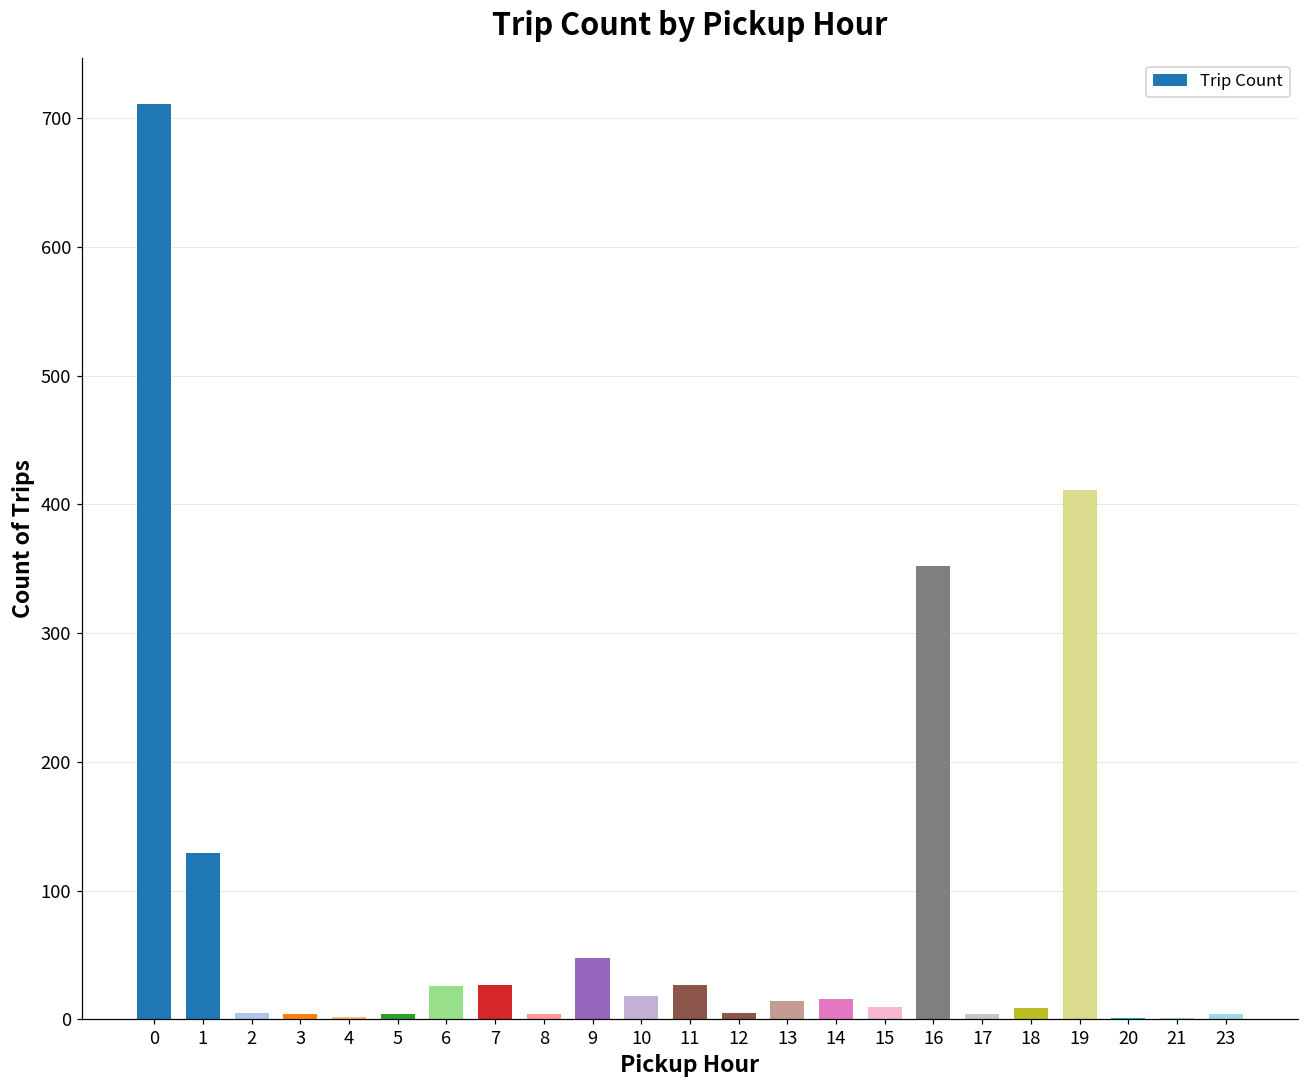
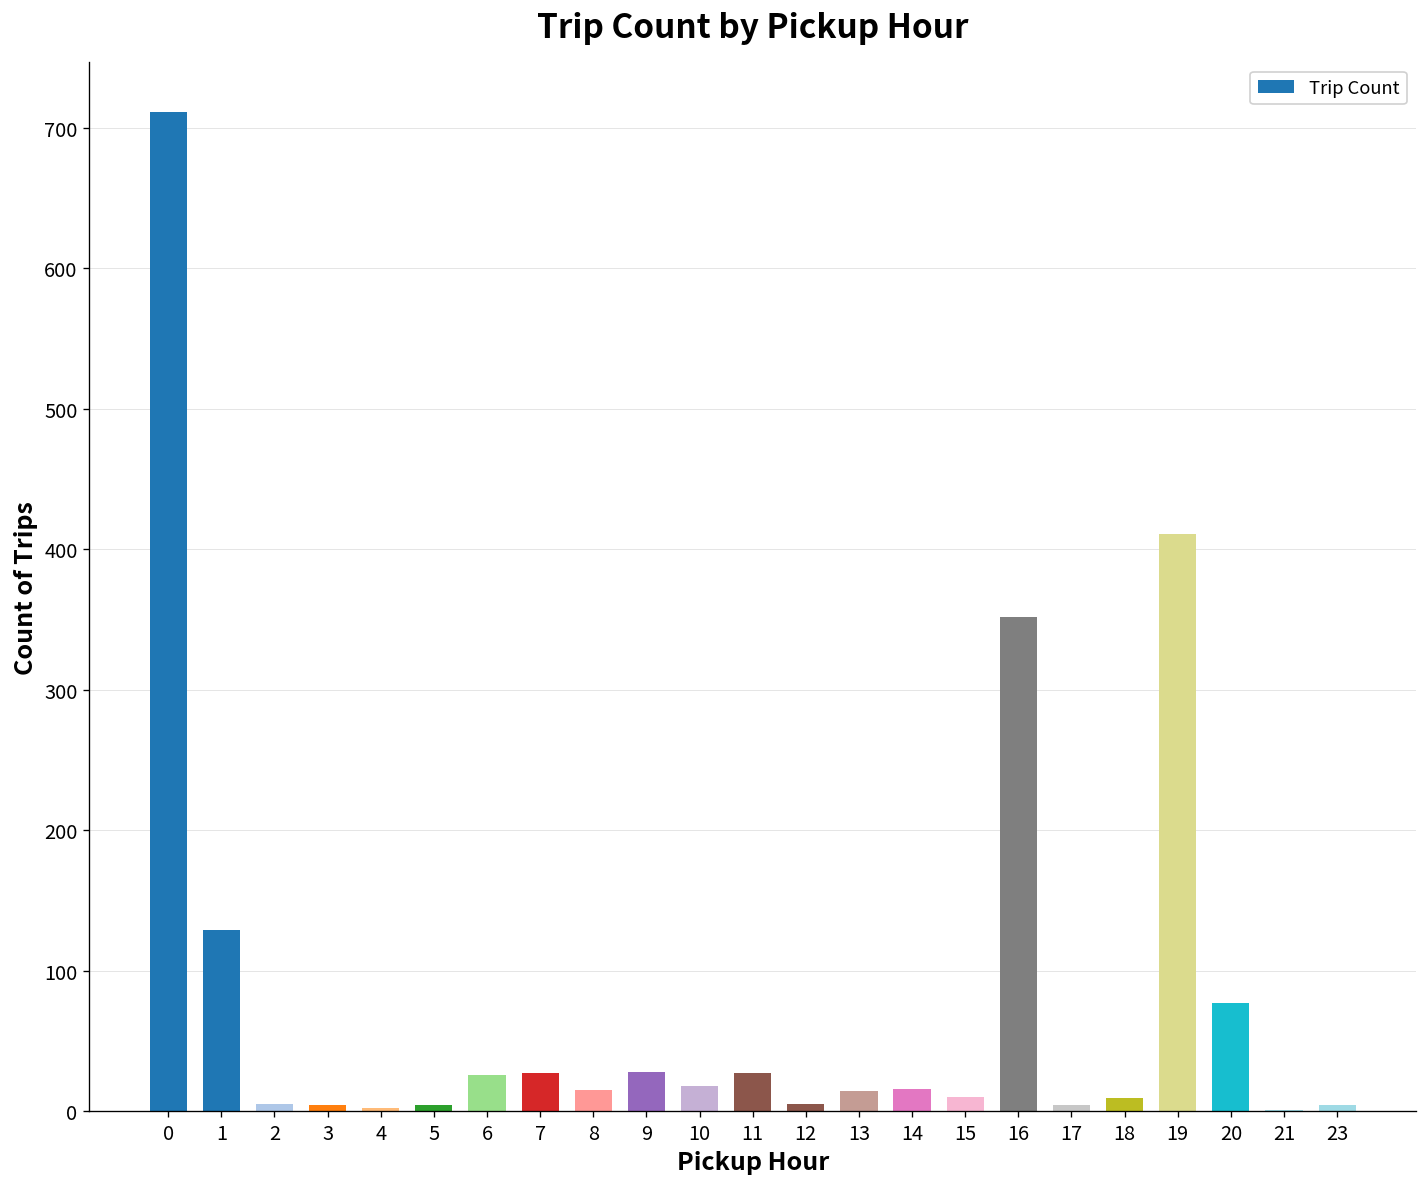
  {
    "0": 711,
    "1": 129,
    "2": 5,
    "3": 4,
    "5": 4,
    "6": 26,
    "7": 27,
-   "8": 4,
-   "9": 48,
+   "8": 15,
+   "9": 28,
    "10": 18,
    "11": 27,
    "12": 5,
    "13": 14,
    "14": 16,
    "15": 10,
    "16": 352,
    "17": 4,
    "18": 9,
    "19": 411,
-   "20": 1,
+   "20": 77,
    "23": 4
  }
